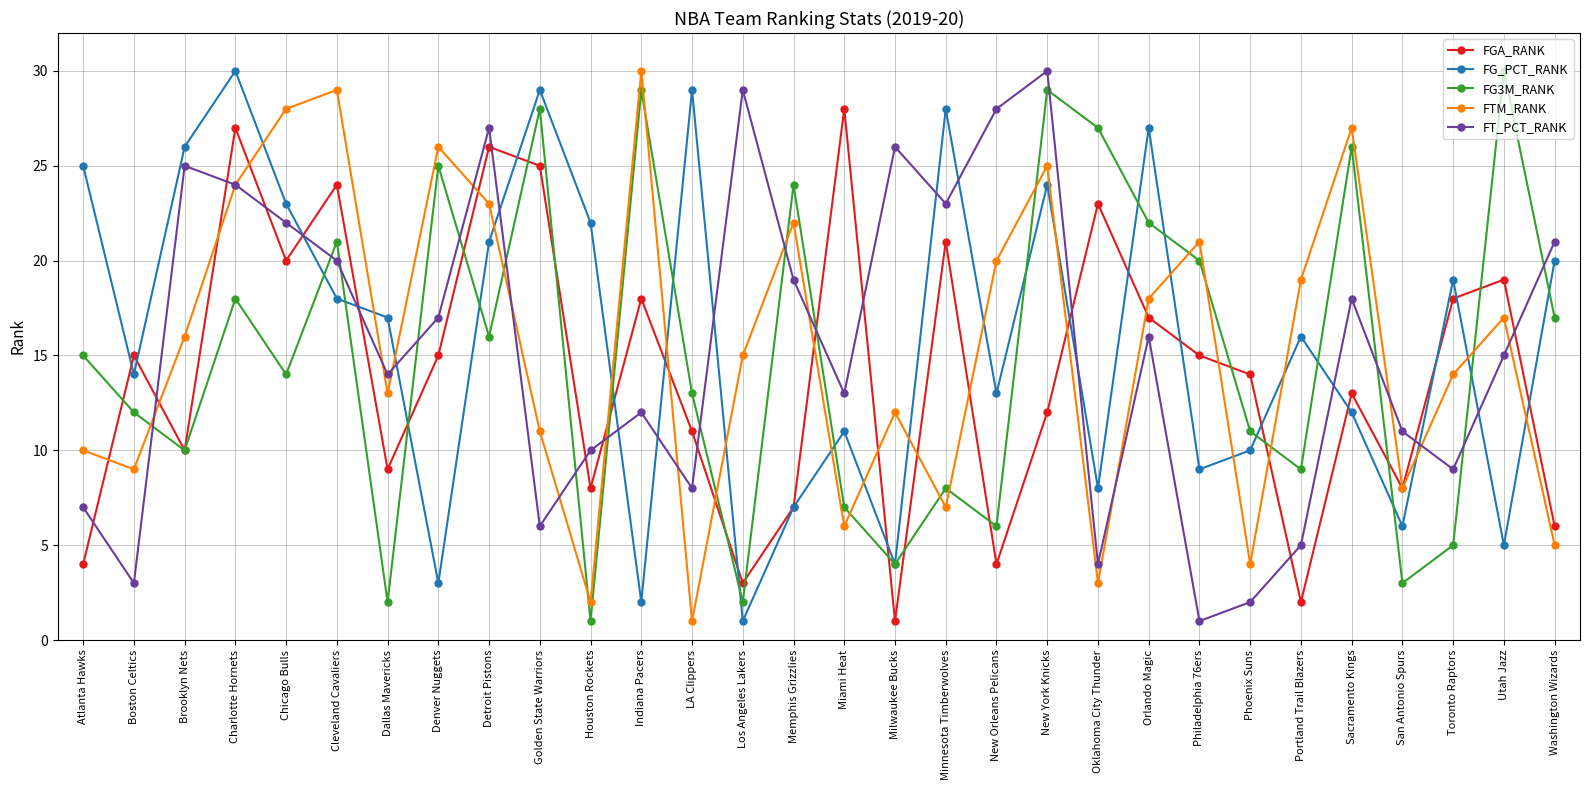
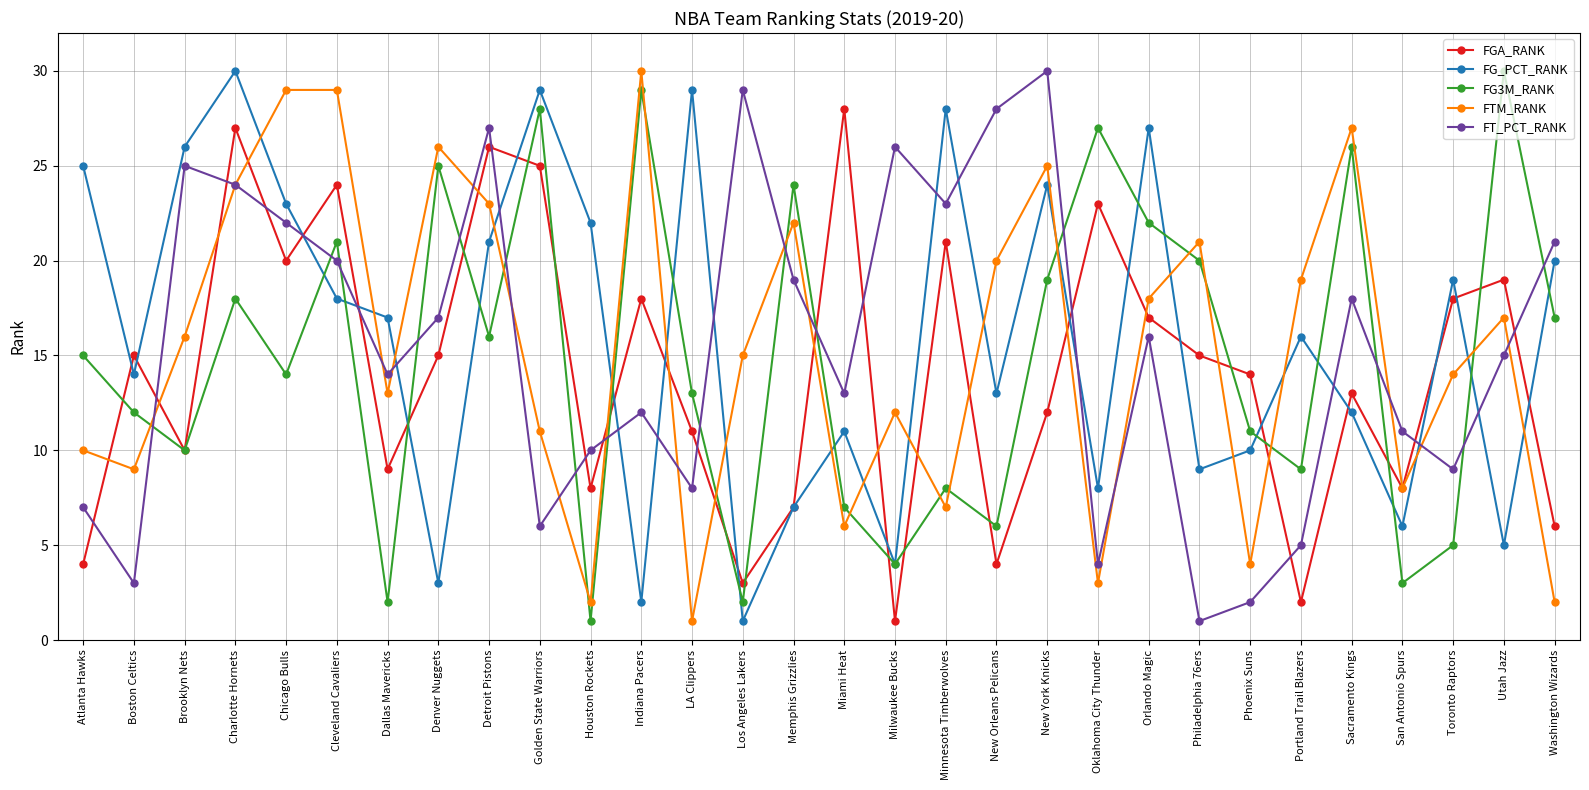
  {
    "FGA_RANK": {
      "Atlanta Hawks": 4,
      "Boston Celtics": 15,
      "Charlotte Hornets": 27,
      "Chicago Bulls": 20,
      "Cleveland Cavaliers": 24,
      "Dallas Mavericks": 9,
      "Denver Nuggets": 15,
      "Detroit Pistons": 26,
      "Golden State Warriors": 25,
      "Houston Rockets": 8,
      "Indiana Pacers": 18,
      "LA Clippers": 11,
      "Los Angeles Lakers": 3,
      "Miami Heat": 28,
      "Milwaukee Bucks": 1,
      "Minnesota Timberwolves": 21,
      "New Orleans Pelicans": 4,
      "New York Knicks": 12,
      "Oklahoma City Thunder": 23,
      "Orlando Magic": 17,
      "Philadelphia 76ers": 15,
      "Phoenix Suns": 14,
      "Portland Trail Blazers": 2,
      "Sacramento Kings": 13,
      "Toronto Raptors": 18,
      "Utah Jazz": 19,
      "Washington Wizards": 6
    },
    "FG_PCT_RANK": {
      "Atlanta Hawks": 25,
      "Boston Celtics": 14,
      "Brooklyn Nets": 26,
      "Charlotte Hornets": 30,
      "Chicago Bulls": 23,
      "Cleveland Cavaliers": 18,
      "Dallas Mavericks": 17,
      "Denver Nuggets": 3,
      "Detroit Pistons": 21,
      "Golden State Warriors": 29,
      "Houston Rockets": 22,
      "Indiana Pacers": 2,
      "LA Clippers": 29,
      "Los Angeles Lakers": 1,
      "Miami Heat": 11,
      "Minnesota Timberwolves": 28,
      "New Orleans Pelicans": 13,
      "New York Knicks": 24,
      "Oklahoma City Thunder": 8,
      "Orlando Magic": 27,
      "Philadelphia 76ers": 9,
      "Phoenix Suns": 10,
      "Portland Trail Blazers": 16,
      "Sacramento Kings": 12,
      "San Antonio Spurs": 6,
      "Toronto Raptors": 19,
      "Utah Jazz": 5,
      "Washington Wizards": 20
    },
    "FG3M_RANK": {
      "Atlanta Hawks": 15,
      "Boston Celtics": 12,
      "Charlotte Hornets": 18,
      "Chicago Bulls": 14,
      "Cleveland Cavaliers": 21,
      "Dallas Mavericks": 2,
      "Denver Nuggets": 25,
      "Detroit Pistons": 16,
      "Golden State Warriors": 28,
      "Houston Rockets": 1,
      "Indiana Pacers": 29,
      "LA Clippers": 13,
      "Los Angeles Lakers": 2,
      "Memphis Grizzlies": 24,
      "Miami Heat": 7,
      "Minnesota Timberwolves": 8,
      "New Orleans Pelicans": 6,
-     "New York Knicks": 29,
+     "New York Knicks": 19,
      "Oklahoma City Thunder": 27,
      "Orlando Magic": 22,
      "Philadelphia 76ers": 20,
      "Phoenix Suns": 11,
      "Portland Trail Blazers": 9,
      "Sacramento Kings": 26,
      "San Antonio Spurs": 3,
      "Toronto Raptors": 5,
      "Washington Wizards": 17
    },
    "FTM_RANK": {
      "Atlanta Hawks": 10,
      "Boston Celtics": 9,
      "Brooklyn Nets": 16,
-     "Chicago Bulls": 28,
+     "Chicago Bulls": 29,
      "Cleveland Cavaliers": 29,
      "Dallas Mavericks": 13,
      "Denver Nuggets": 26,
      "Detroit Pistons": 23,
      "Golden State Warriors": 11,
      "Houston Rockets": 2,
      "Indiana Pacers": 30,
      "LA Clippers": 1,
      "Los Angeles Lakers": 15,
      "Memphis Grizzlies": 22,
      "Miami Heat": 6,
      "Milwaukee Bucks": 12,
      "Minnesota Timberwolves": 7,
      "New Orleans Pelicans": 20,
      "New York Knicks": 25,
      "Oklahoma City Thunder": 3,
      "Orlando Magic": 18,
      "Philadelphia 76ers": 21,
      "Phoenix Suns": 4,
      "Portland Trail Blazers": 19,
      "Sacramento Kings": 27,
      "Toronto Raptors": 14,
      "Utah Jazz": 17,
-     "Washington Wizards": 5
+     "Washington Wizards": 2
    },
    "FT_PCT_RANK": {
      "Atlanta Hawks": 7,
      "Boston Celtics": 3,
      "Brooklyn Nets": 25,
      "Chicago Bulls": 22,
      "Cleveland Cavaliers": 20,
      "Dallas Mavericks": 14,
      "Denver Nuggets": 17,
      "Detroit Pistons": 27,
      "Golden State Warriors": 6,
      "Houston Rockets": 10,
      "Indiana Pacers": 12,
      "LA Clippers": 8,
      "Los Angeles Lakers": 29,
      "Memphis Grizzlies": 19,
      "Miami Heat": 13,
      "Milwaukee Bucks": 26,
      "Minnesota Timberwolves": 23,
      "New Orleans Pelicans": 28,
      "New York Knicks": 30,
      "Oklahoma City Thunder": 4,
      "Orlando Magic": 16,
      "Philadelphia 76ers": 1,
      "Phoenix Suns": 2,
      "Portland Trail Blazers": 5,
      "Sacramento Kings": 18,
      "San Antonio Spurs": 11,
      "Toronto Raptors": 9,
      "Utah Jazz": 15,
      "Washington Wizards": 21
    }
  }
